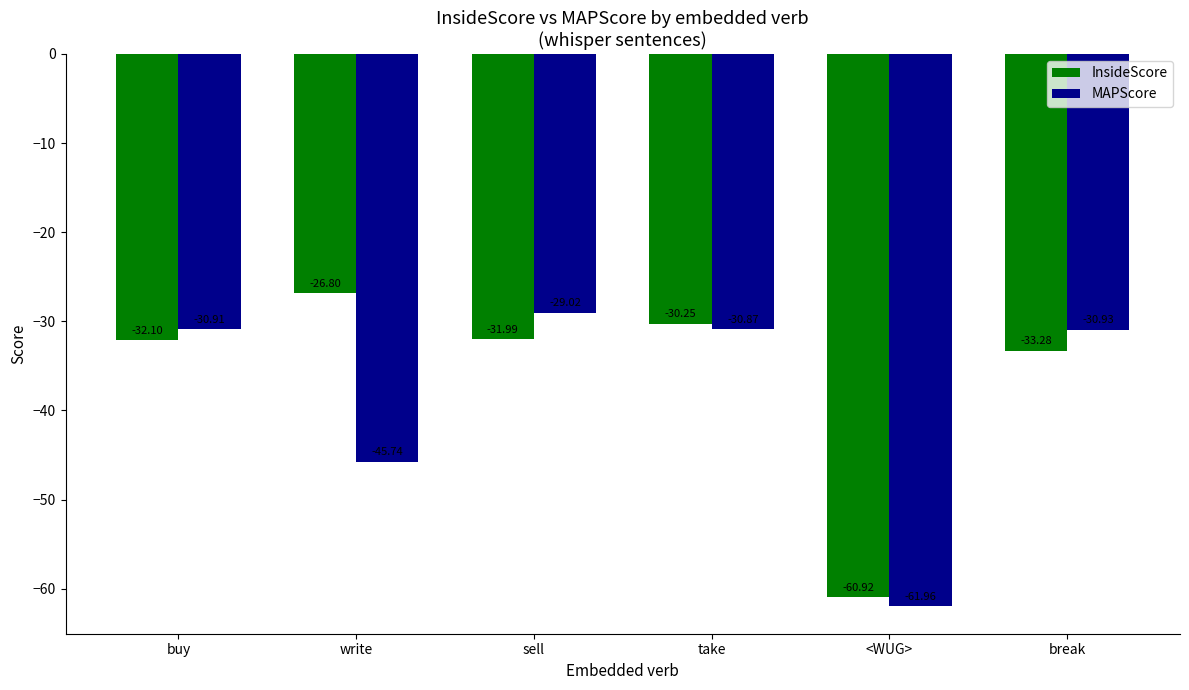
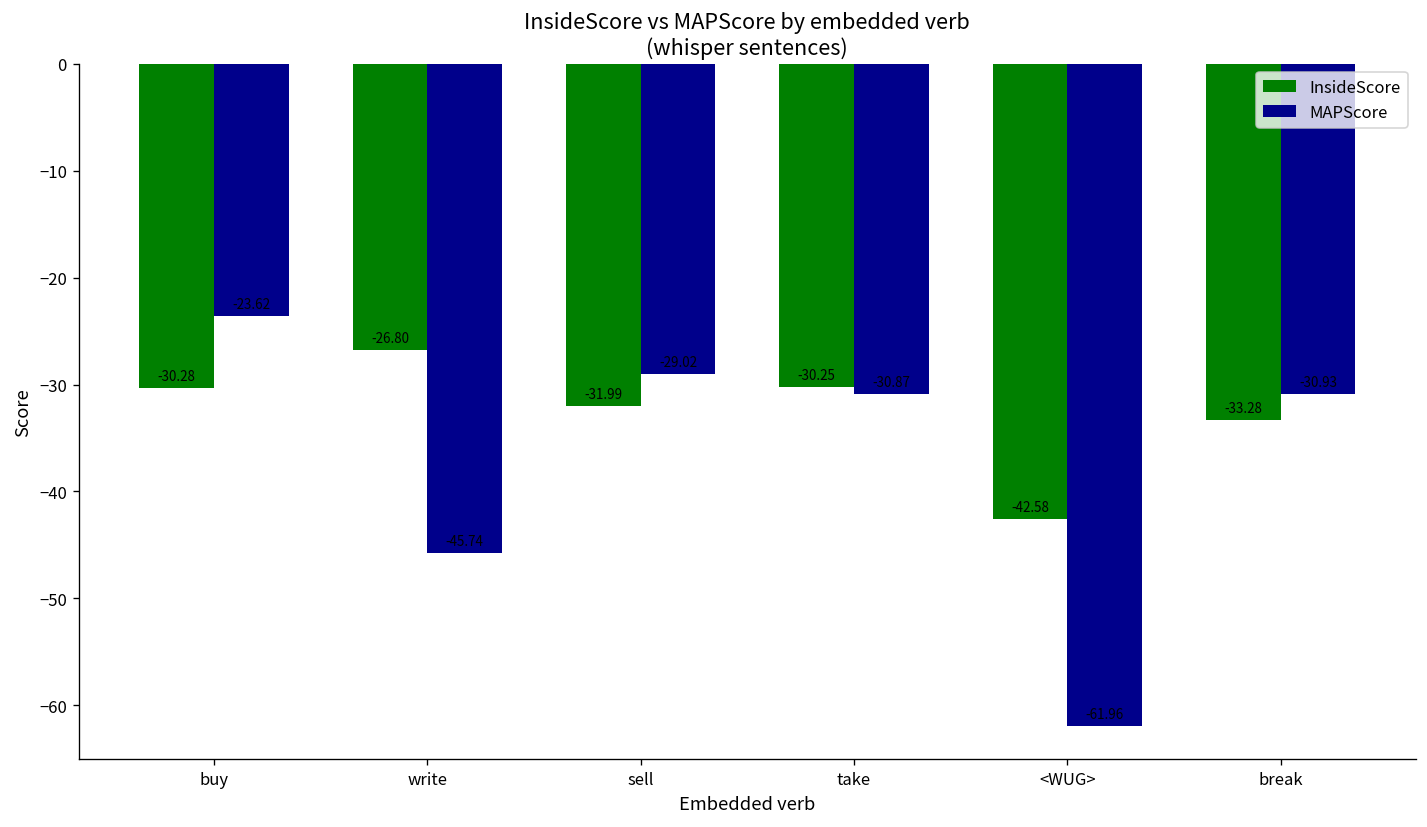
  {
    "InsideScore": {
-     "buy": -32.10,
+     "buy": -30.28,
      "write": -26.80,
      "sell": -31.99,
      "take": -30.25,
-     "<WUG>": -60.92,
+     "<WUG>": -42.58,
      "break": -33.28
    },
    "MAPScore": {
-     "buy": -30.91,
+     "buy": -23.62,
      "write": -45.74,
      "sell": -29.02,
      "take": -30.87,
      "<WUG>": -61.96,
      "break": -30.93
    }
  }
